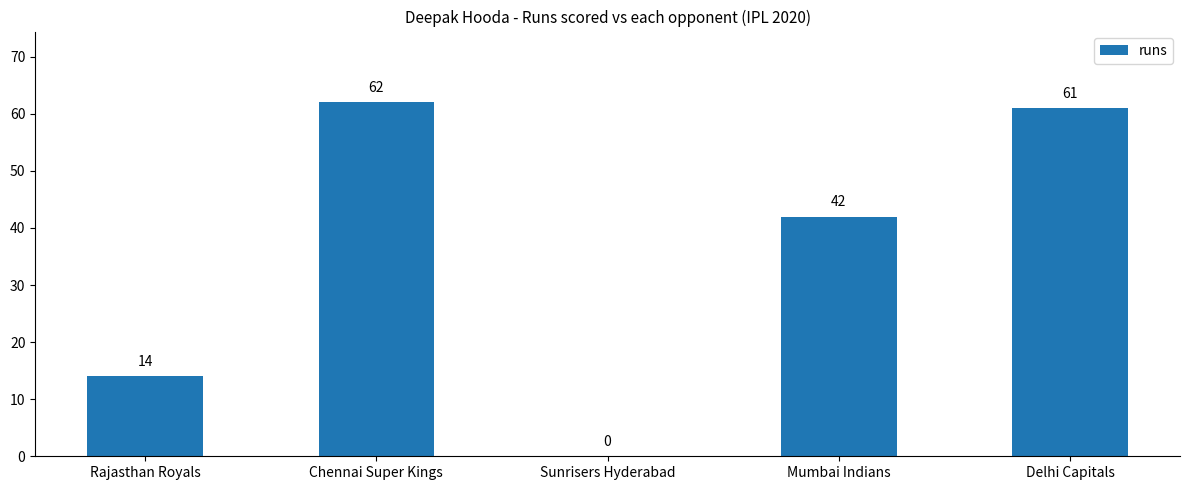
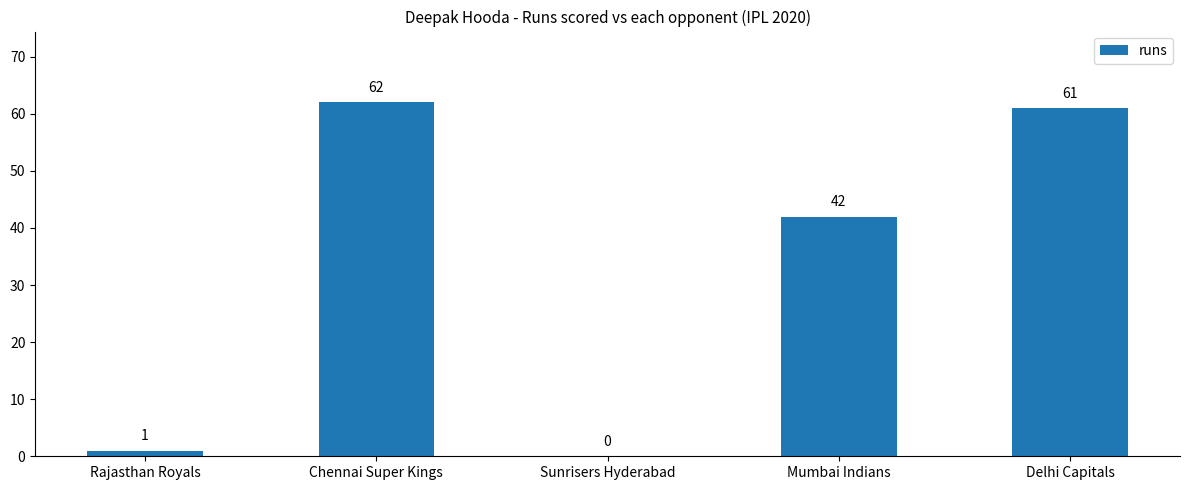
  {
-   "Rajasthan Royals": 14,
+   "Rajasthan Royals": 1,
    "Chennai Super Kings": 62,
    "Sunrisers Hyderabad": 0,
    "Mumbai Indians": 42,
    "Delhi Capitals": 61
  }
